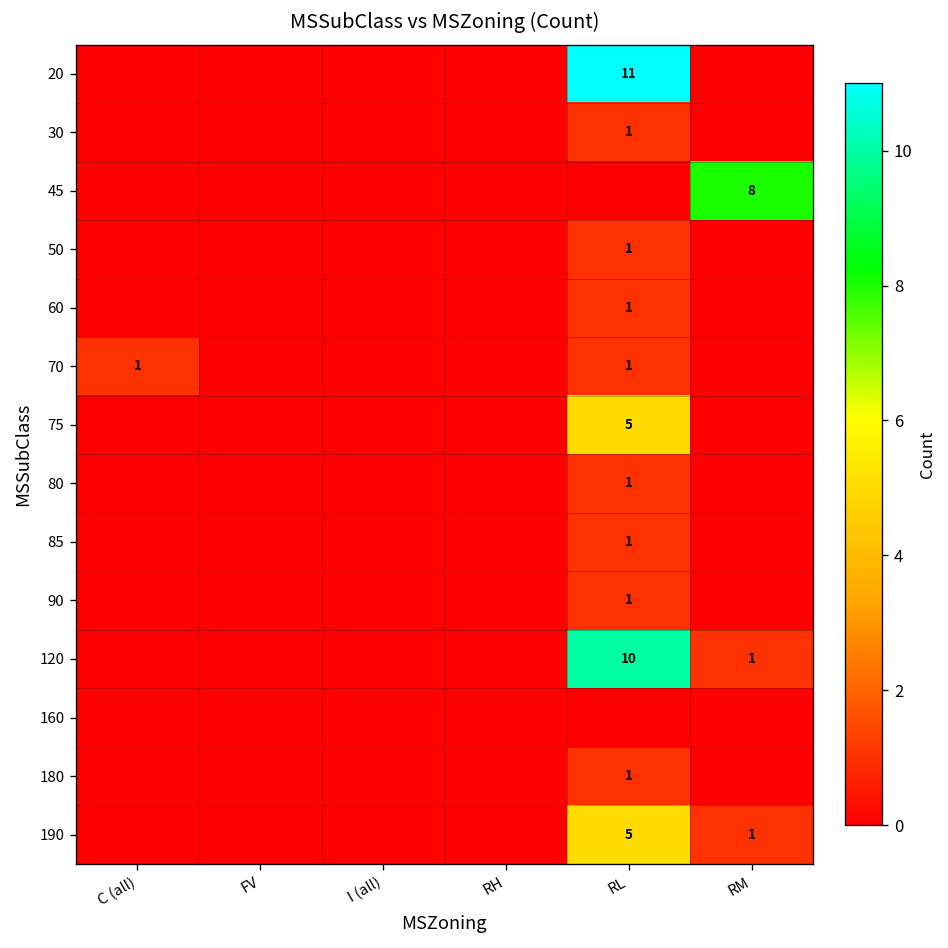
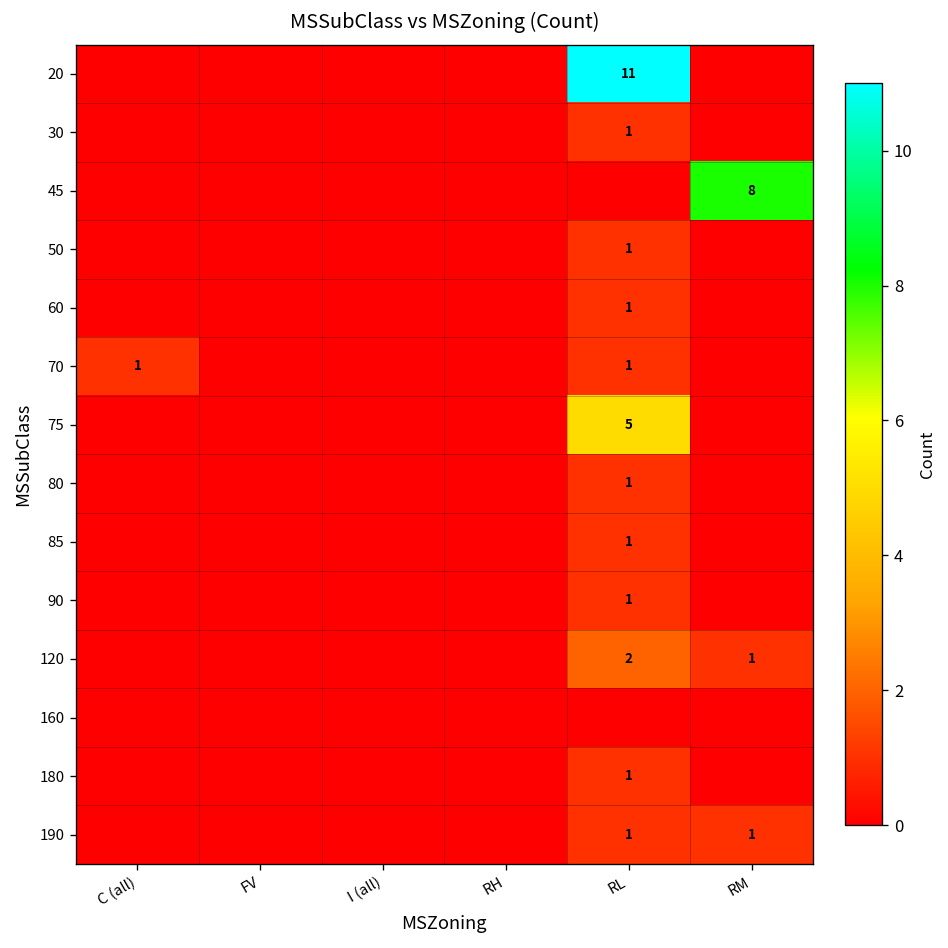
  {
    "20": {
      "RL": 11
    },
    "30": {
      "RL": 1
    },
    "45": {
      "RM": 8
    },
    "50": {
      "RL": 1
    },
    "60": {
      "RL": 1
    },
    "70": {
      "C (all)": 1,
      "RL": 1
    },
    "75": {
      "RL": 5
    },
    "80": {
      "RL": 1
    },
    "85": {
      "RL": 1
    },
    "90": {
      "RL": 1
    },
    "120": {
-     "RL": 10,
+     "RL": 2,
      "RM": 1
    },
    "180": {
      "RL": 1
    },
    "190": {
-     "RL": 5,
+     "RL": 1,
      "RM": 1
    }
  }
